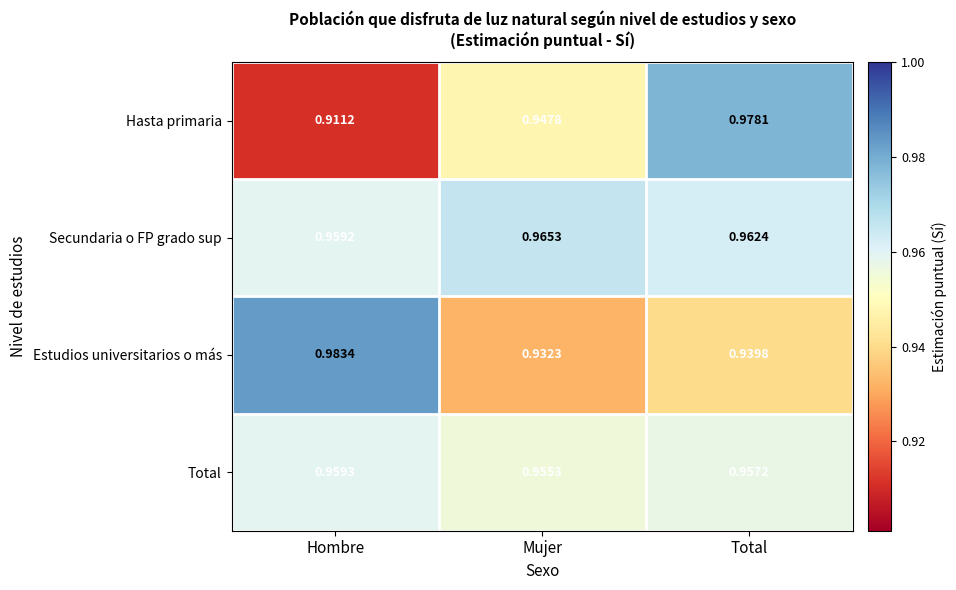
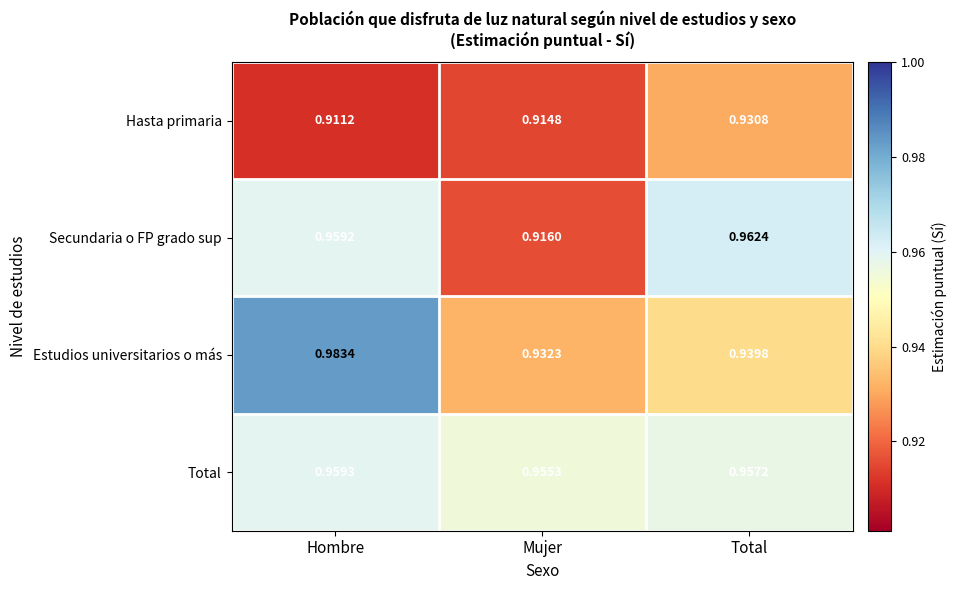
  {
    "Hasta primaria": {
      "Hombre": 0.9112,
-     "Mujer": 0.9478,
-     "Total": 0.9781
+     "Mujer": 0.9148,
+     "Total": 0.9308
    },
    "Secundaria o FP grado sup": {
-     "Mujer": 0.9653,
+     "Mujer": 0.9160,
      "Total": 0.9624
    },
    "Estudios universitarios o más": {
      "Hombre": 0.9834,
      "Mujer": 0.9323,
      "Total": 0.9398
    }
  }
